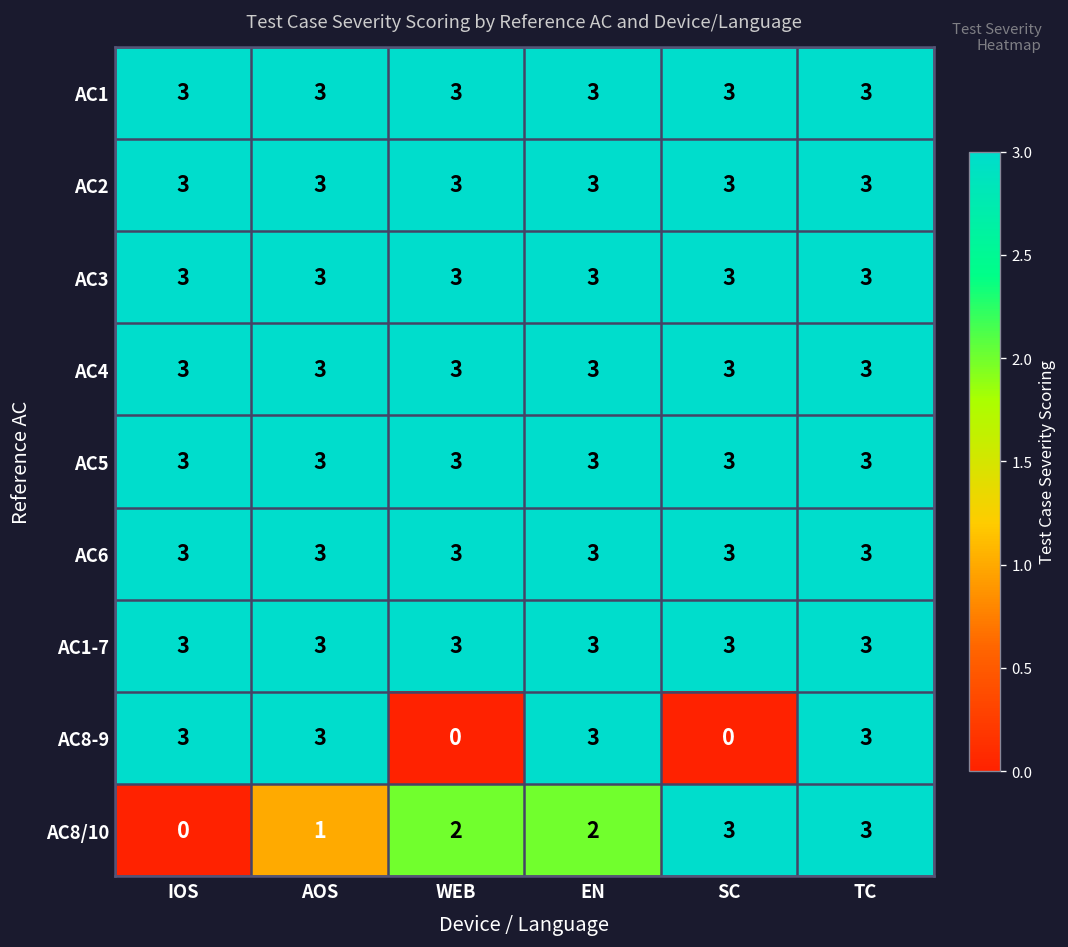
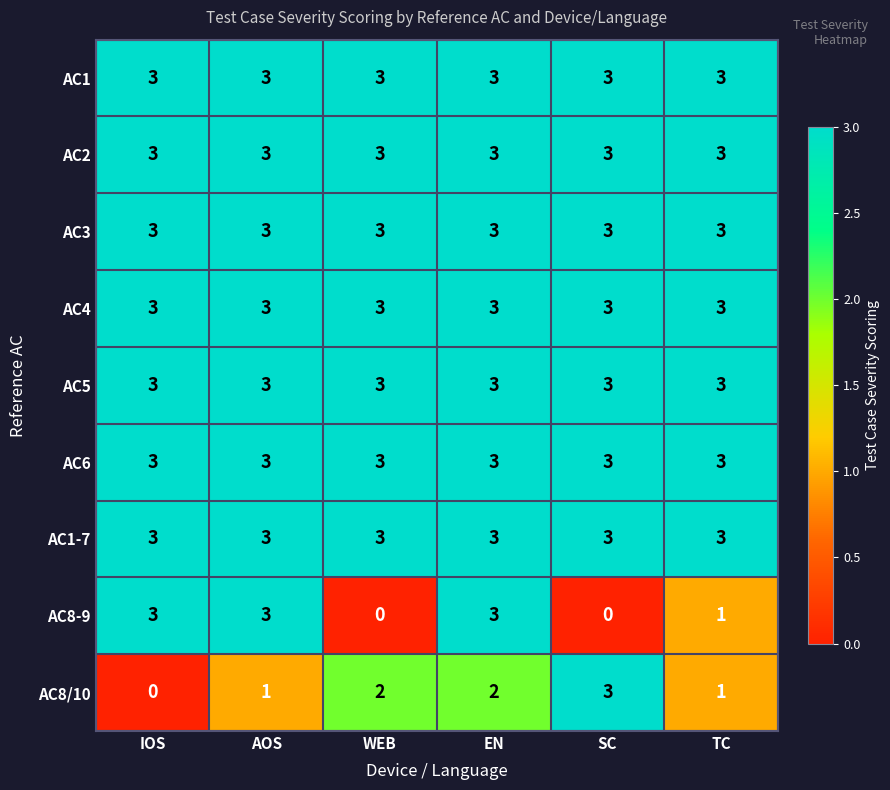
  {
    "AC1": {
      "IOS": 3,
      "AOS": 3,
      "WEB": 3,
      "EN": 3,
      "SC": 3,
      "TC": 3
    },
    "AC2": {
      "IOS": 3,
      "AOS": 3,
      "WEB": 3,
      "EN": 3,
      "SC": 3,
      "TC": 3
    },
    "AC3": {
      "IOS": 3,
      "AOS": 3,
      "WEB": 3,
      "EN": 3,
      "SC": 3,
      "TC": 3
    },
    "AC4": {
      "IOS": 3,
      "AOS": 3,
      "WEB": 3,
      "EN": 3,
      "SC": 3,
      "TC": 3
    },
    "AC5": {
      "IOS": 3,
      "AOS": 3,
      "WEB": 3,
      "EN": 3,
      "SC": 3,
      "TC": 3
    },
    "AC6": {
      "IOS": 3,
      "AOS": 3,
      "WEB": 3,
      "EN": 3,
      "SC": 3,
      "TC": 3
    },
    "AC1-7": {
      "IOS": 3,
      "AOS": 3,
      "WEB": 3,
      "EN": 3,
      "SC": 3,
      "TC": 3
    },
    "AC8-9": {
      "IOS": 3,
      "AOS": 3,
      "WEB": 0,
      "EN": 3,
      "SC": 0,
-     "TC": 3
+     "TC": 1
    },
    "AC8/10": {
      "IOS": 0,
      "AOS": 1,
      "WEB": 2,
      "EN": 2,
      "SC": 3,
-     "TC": 3
+     "TC": 1
    }
  }
